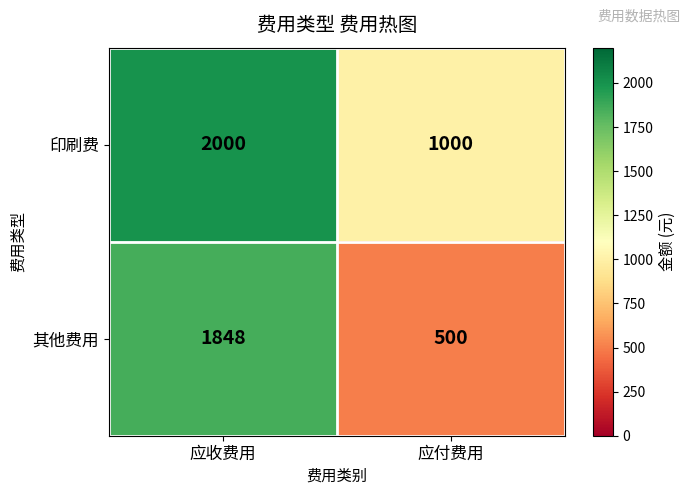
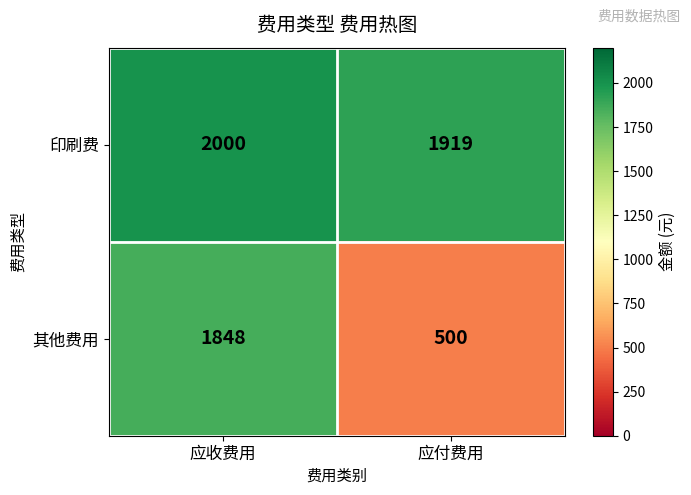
  {
    "印刷费": {
      "应收费用": 2000,
-     "应付费用": 1000
+     "应付费用": 1919
    },
    "其他费用": {
      "应收费用": 1848,
      "应付费用": 500
    }
  }
